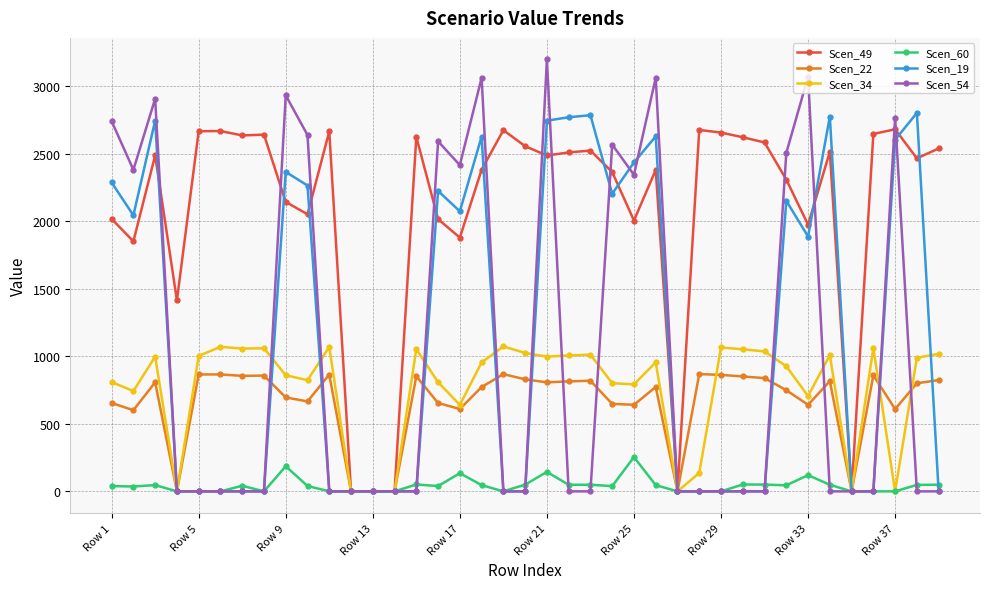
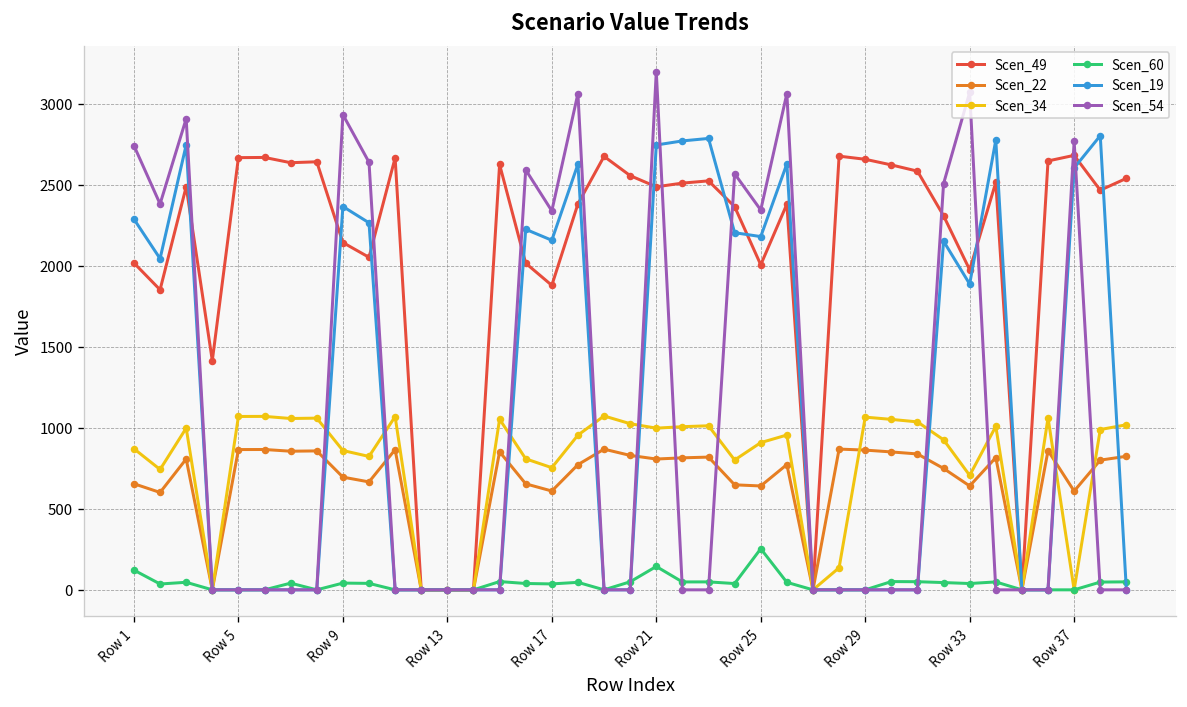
  {
    "Scen_34": {
-     "Row 1": 810,
-     "Row 5": 1000,
+     "Row 1": 870,
+     "Row 5": 1070,
      "Row 9": 860,
-     "Row 17": 640,
+     "Row 17": 750,
      "Row 21": 1000,
-     "Row 25": 790,
+     "Row 25": 910,
      "Row 29": 1070,
      "Row 33": 710
    },
    "Scen_60": {
-     "Row 1": 40,
-     "Row 9": 190,
-     "Row 17": 130,
+     "Row 1": 120,
+     "Row 9": 40,
+     "Row 17": 40,
      "Row 21": 140,
      "Row 25": 250,
-     "Row 33": 120
+     "Row 33": 40
    },
    "Scen_19": {
      "Row 1": 2290,
      "Row 9": 2370,
-     "Row 17": 2070,
+     "Row 17": 2160,
      "Row 21": 2740,
-     "Row 25": 2440,
+     "Row 25": 2180,
      "Row 33": 1890,
      "Row 37": 2600
    },
    "Scen_54": {
      "Row 1": 2740,
      "Row 9": 2930,
-     "Row 17": 2420,
+     "Row 17": 2340,
      "Row 21": 3200,
      "Row 25": 2340,
      "Row 37": 2770
    }
  }
